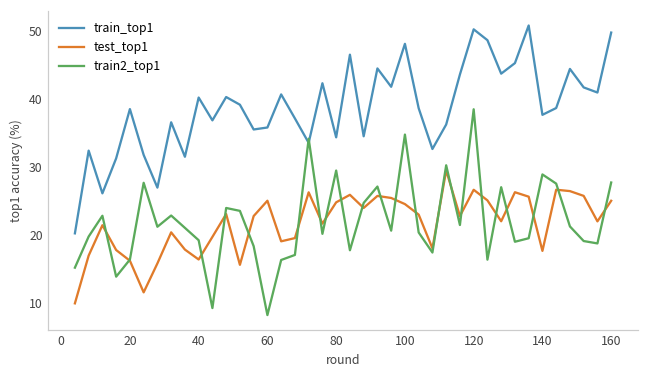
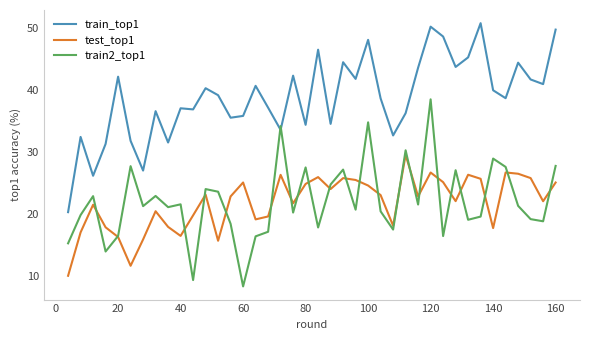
  {
    "train_top1": {
-     "20": 39,
-     "40": 40,
+     "20": 42,
+     "40": 37,
      "60": 36,
      "80": 34,
      "100": 48,
      "120": 50,
-     "140": 38,
+     "140": 40,
      "160": 50
    },
    "test_top1": {
      "40": 16,
      "60": 25,
      "80": 25,
      "100": 25,
      "120": 27,
      "140": 18,
      "160": 25
    },
    "train2_top1": {
-     "40": 19,
+     "40": 22,
      "60": 8,
-     "80": 29,
+     "80": 27,
      "100": 35,
      "120": 38,
      "140": 29,
      "160": 28
    }
  }
